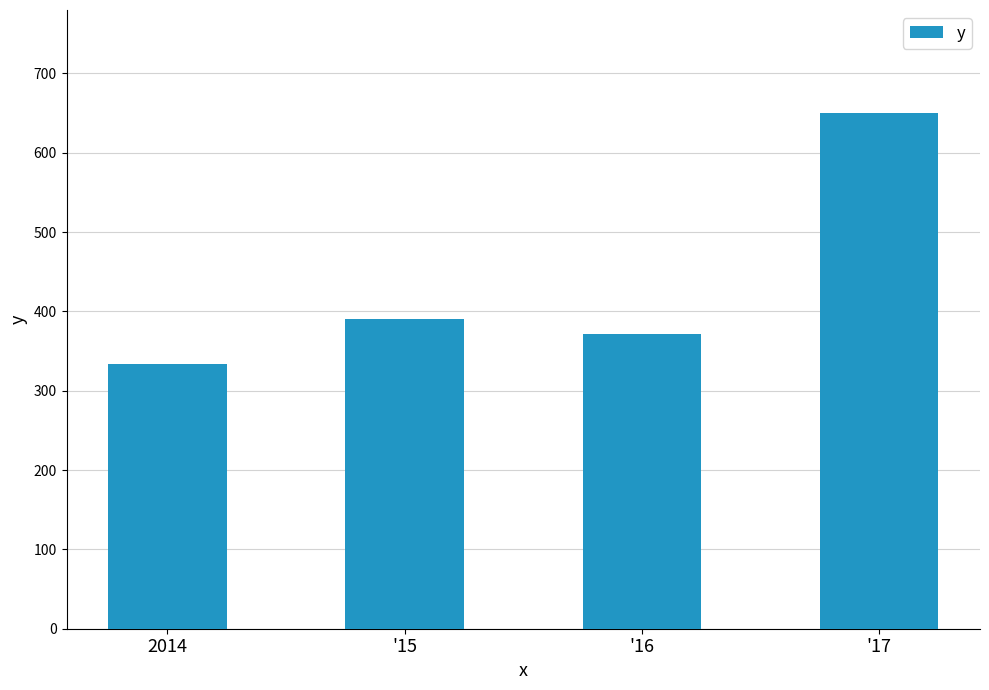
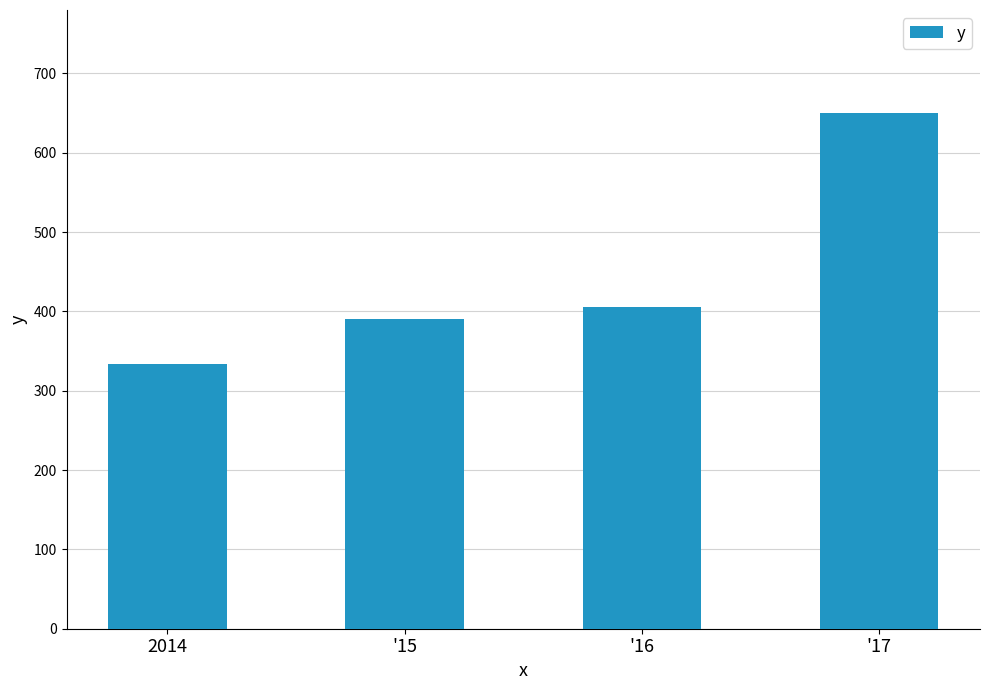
  {
    "2014": 330,
    "'15": 390,
-   "'16": 370,
+   "'16": 410,
    "'17": 650
  }
